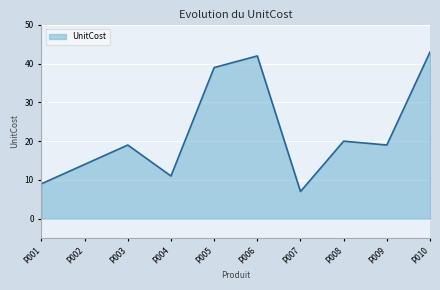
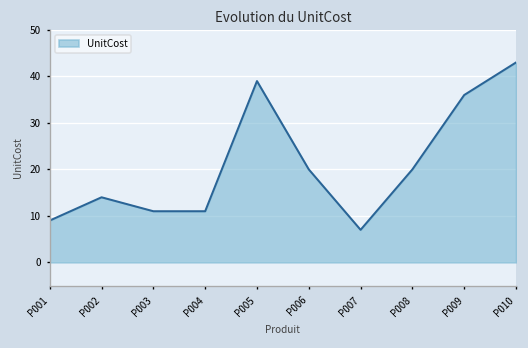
  {
    "P001": 9,
    "P002": 14,
-   "P003": 19,
+   "P003": 11,
    "P004": 11,
    "P005": 39,
-   "P006": 42,
+   "P006": 20,
    "P007": 7,
    "P008": 20,
-   "P009": 19,
+   "P009": 36,
    "P010": 43
  }
